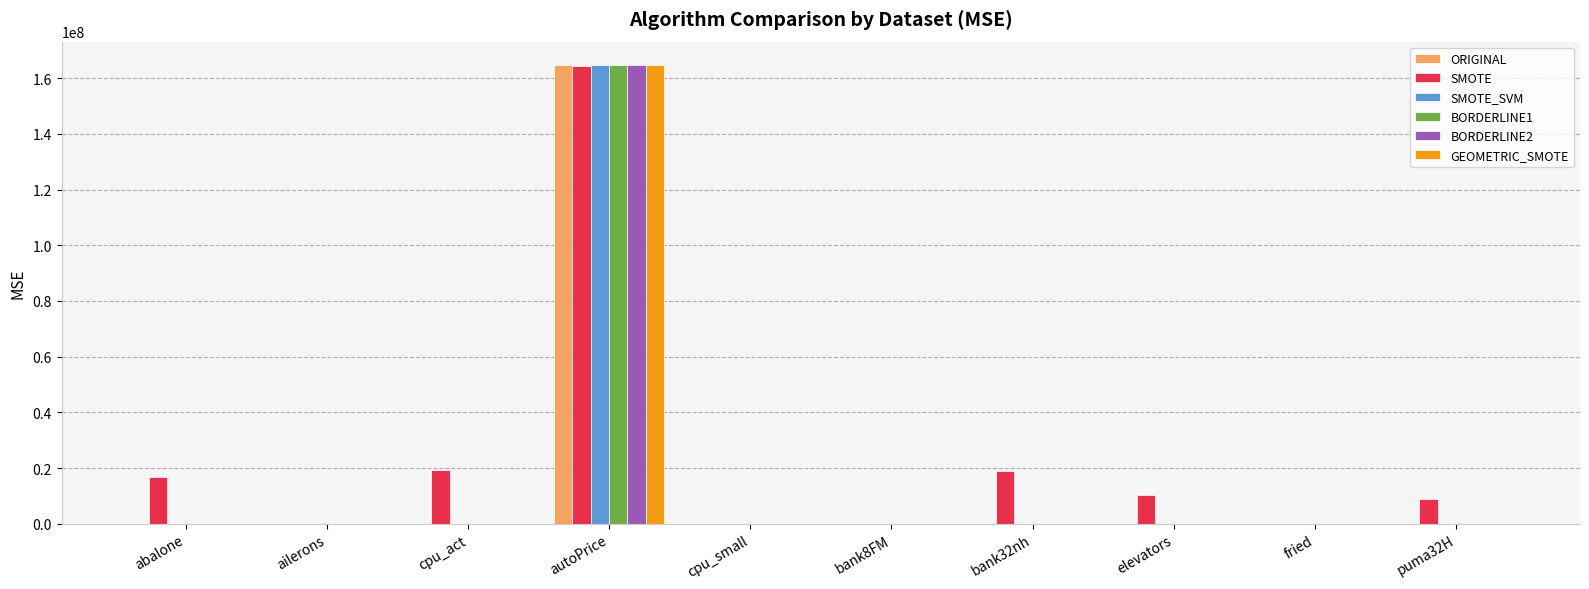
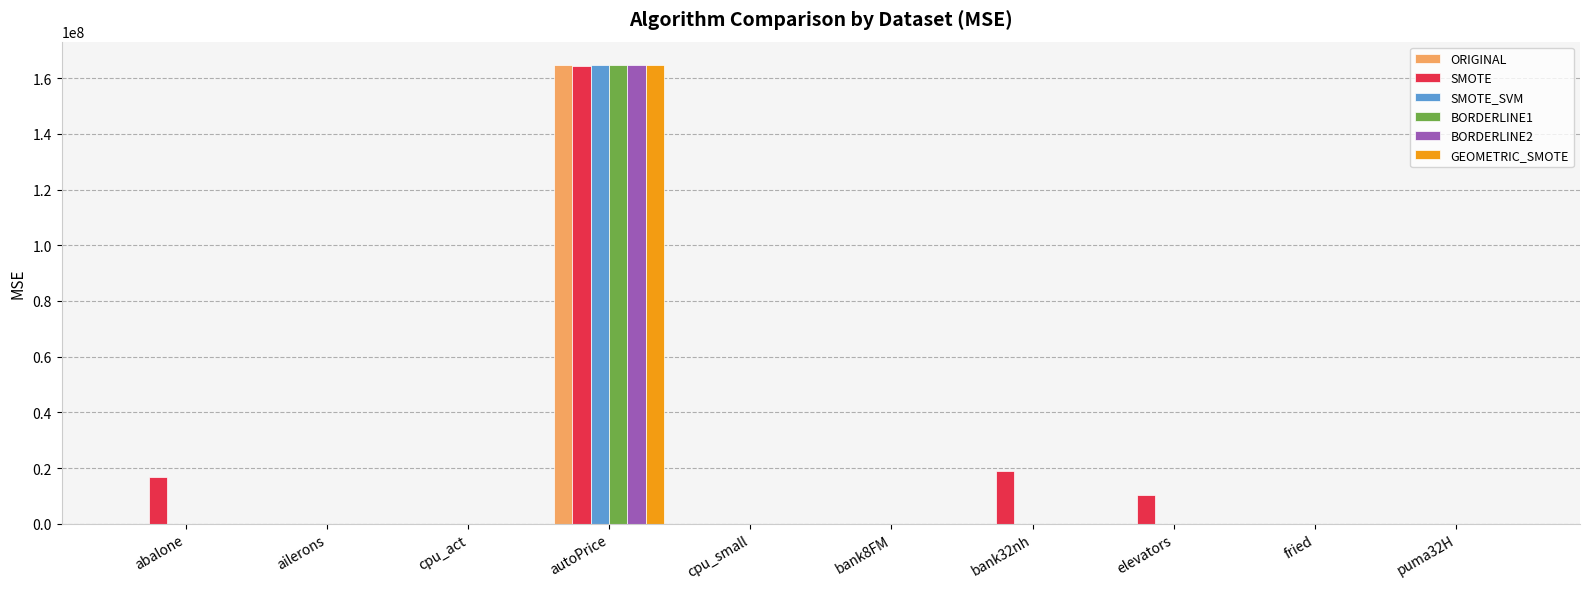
  {
    "ORIGINAL": {
      "autoPrice": 165000000
    },
    "SMOTE": {
      "abalone": 17000000,
-     "cpu_act": 19000000,
+     "cpu_act": 0,
      "autoPrice": 165000000,
      "bank32nh": 19000000,
      "elevators": 10000000,
-     "puma32H": 9000000
+     "puma32H": 0
    },
    "SMOTE_SVM": {
      "autoPrice": 165000000
    },
    "BORDERLINE1": {
      "autoPrice": 165000000
    },
    "BORDERLINE2": {
      "autoPrice": 165000000
    },
    "GEOMETRIC_SMOTE": {
      "autoPrice": 165000000
    }
  }
